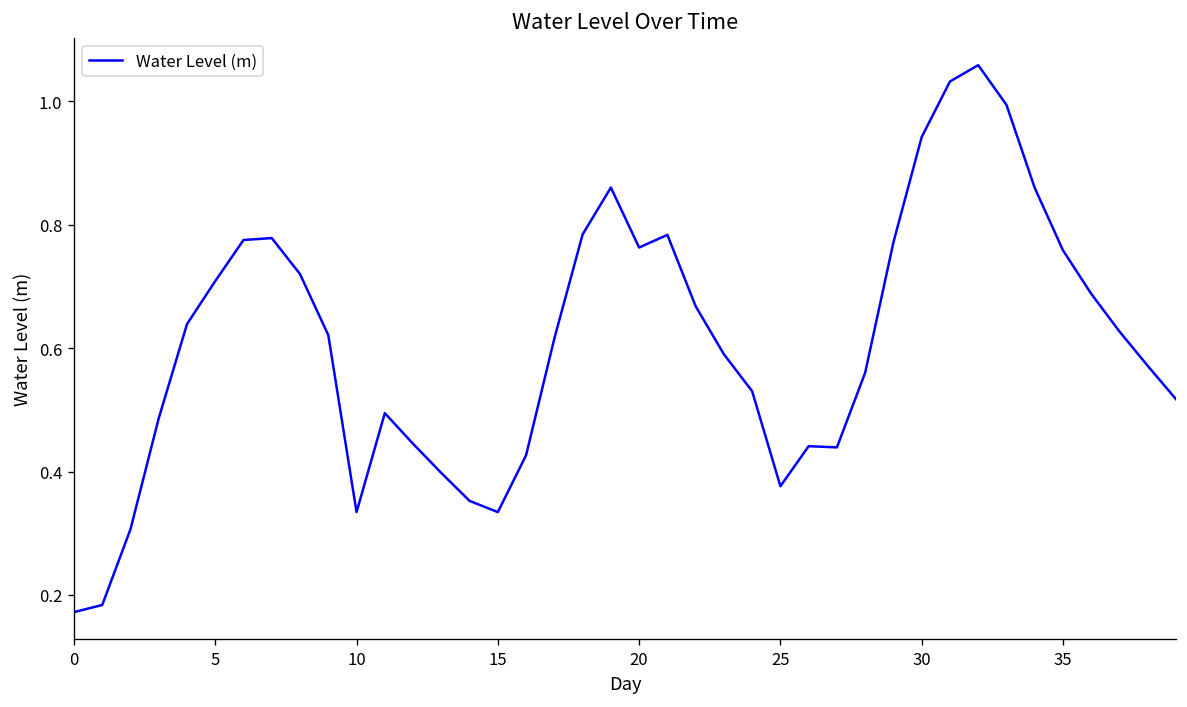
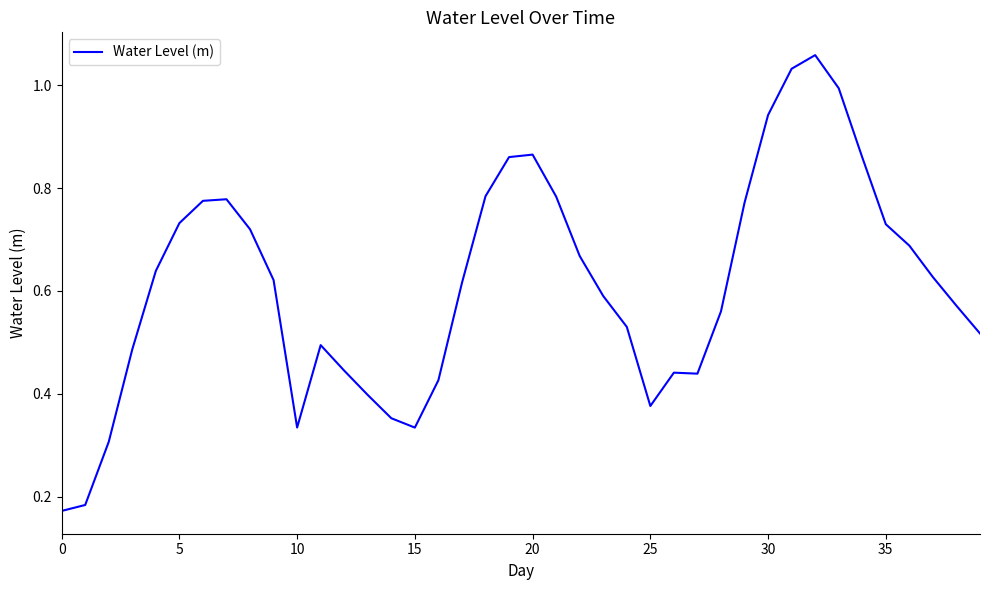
  {
    "0": 0.17,
-   "5": 0.71,
+   "5": 0.73,
    "10": 0.33,
    "15": 0.33,
-   "20": 0.76,
+   "20": 0.87,
    "25": 0.38,
    "30": 0.94,
-   "35": 0.76
+   "35": 0.73
  }
